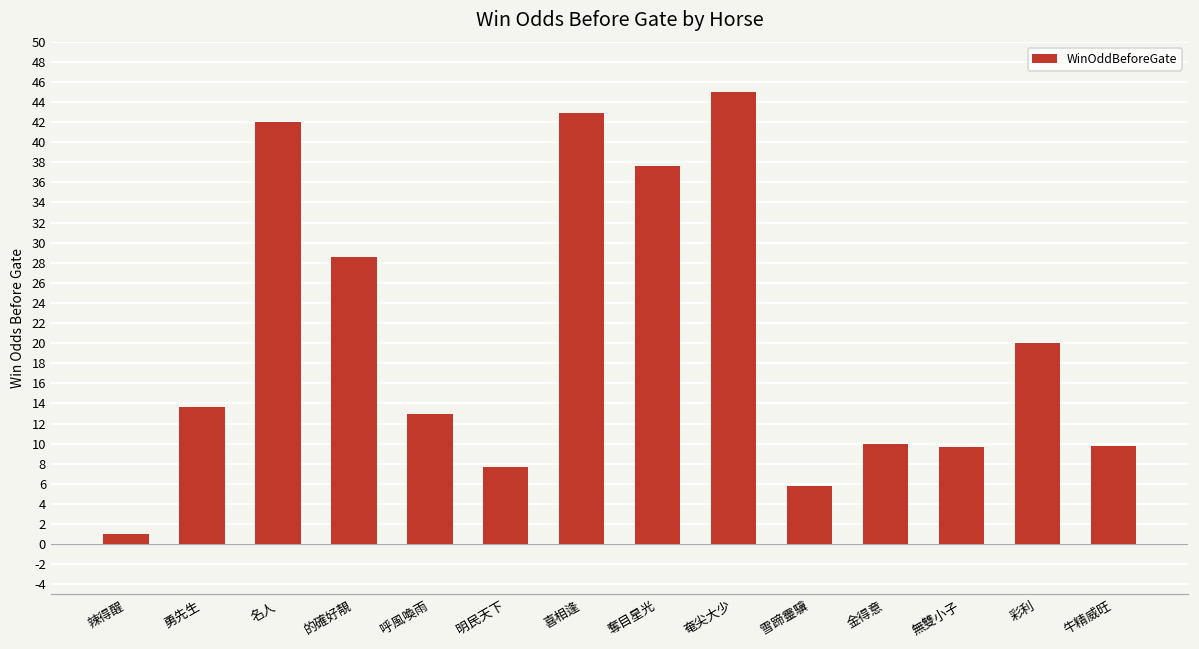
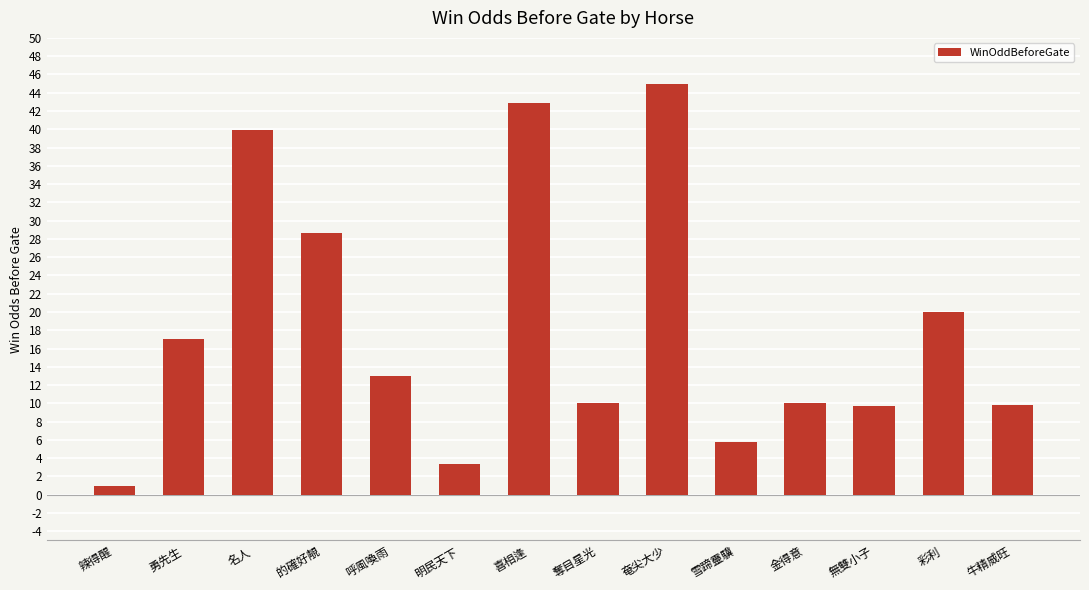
  {
    "辣得醒": 1,
-   "勇先生": 14,
-   "名人": 42,
+   "勇先生": 17,
+   "名人": 40,
    "的確好靚": 29,
    "呼風喚雨": 13,
-   "明民天下": 8,
+   "明民天下": 3,
    "喜相逢": 43,
-   "奪目星光": 38,
+   "奪目星光": 10,
    "奄尖大少": 45,
    "雪蹄靈驥": 6,
    "金得意": 10,
    "無雙小子": 10,
    "彩利": 20,
    "牛精威旺": 10
  }
